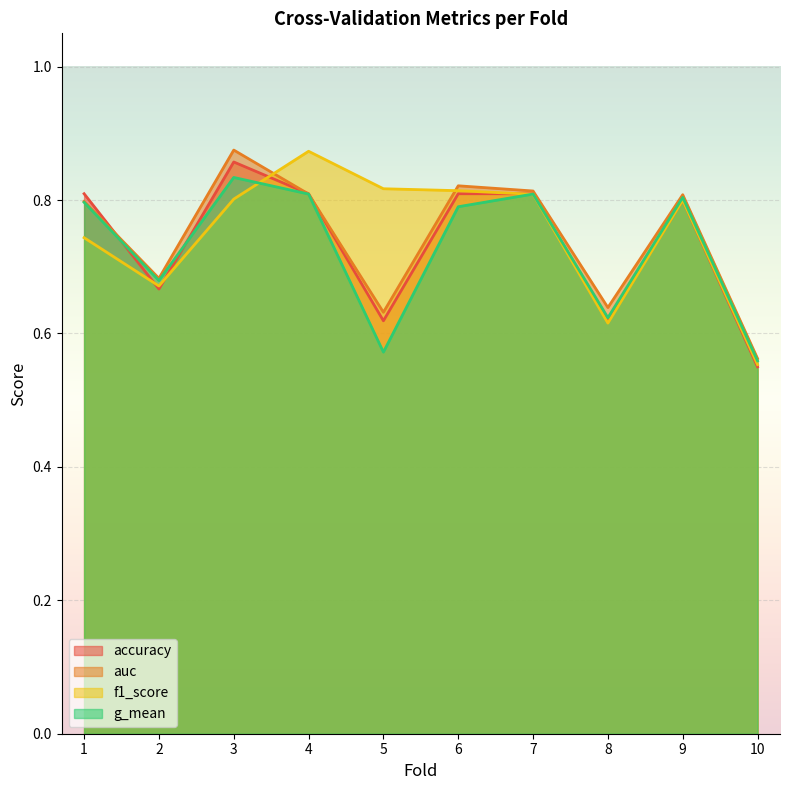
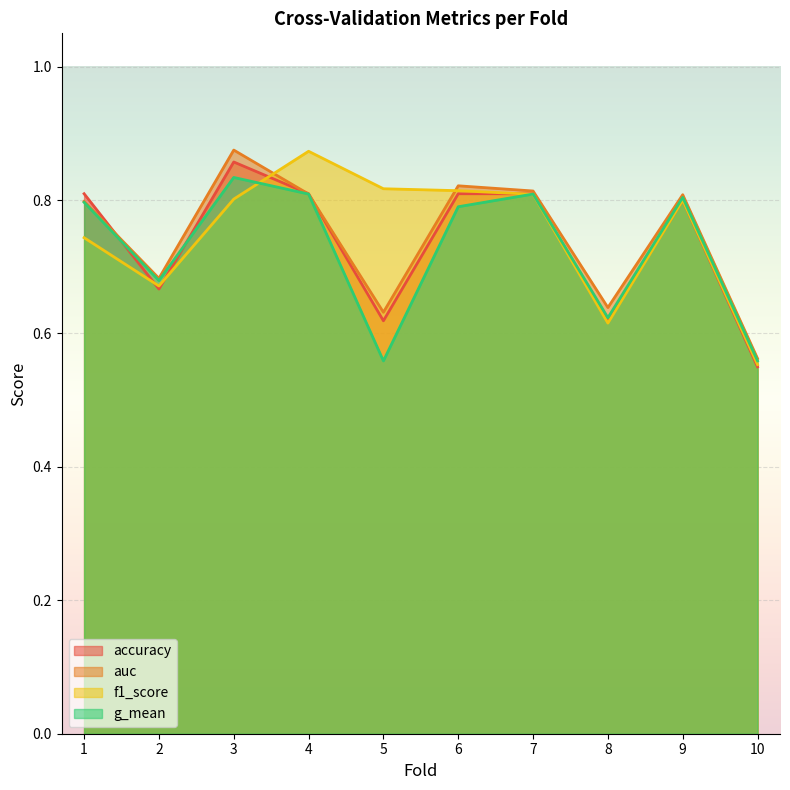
  {
    "f1_score": {
      "1": 0.74,
      "2": 0.67,
      "3": 0.80,
      "4": 0.87,
      "5": 0.82,
      "6": 0.81
    },
    "g_mean": {
      "3": 0.83,
-     "5": 0.57,
+     "5": 0.56,
      "6": 0.79,
      "8": 0.62,
      "9": 0.80
    }
  }
